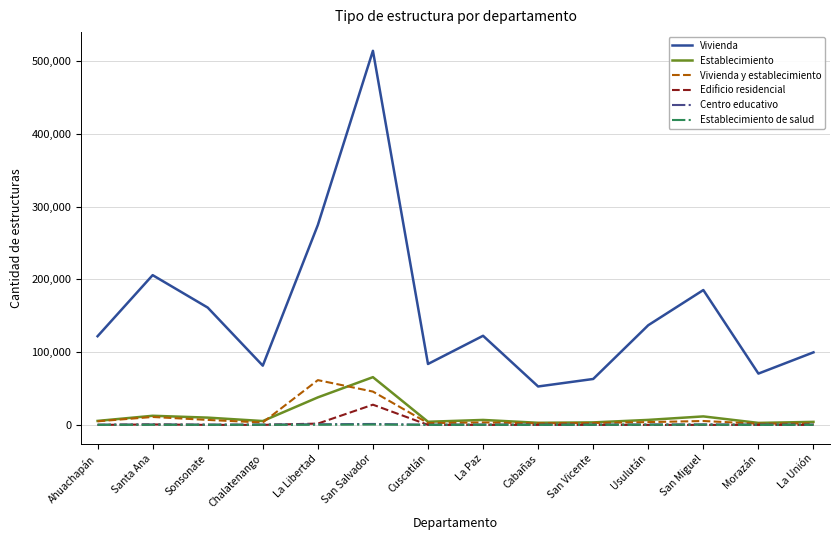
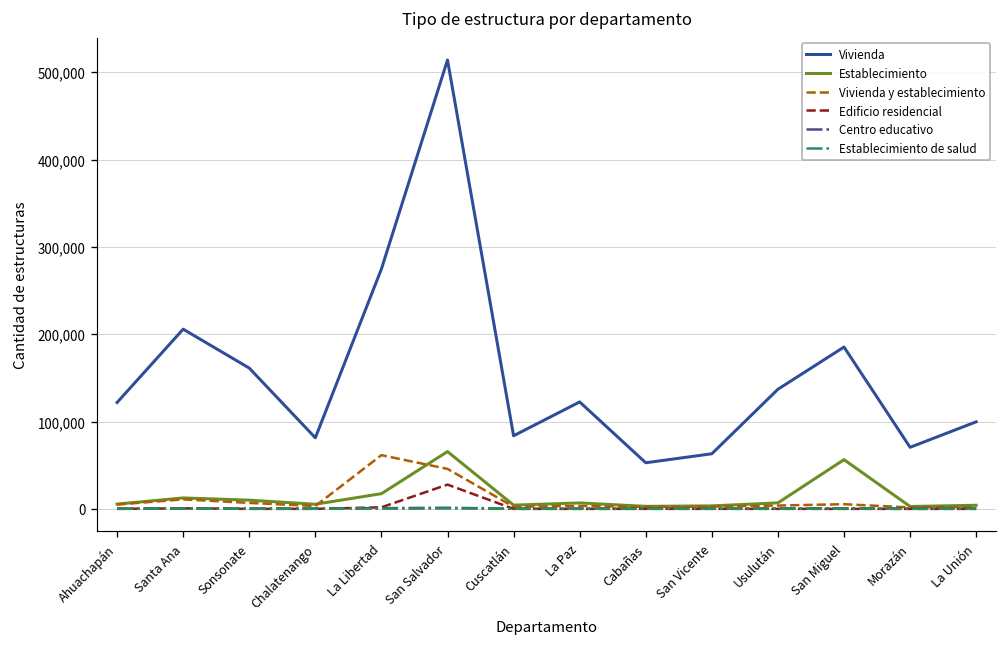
  {
    "Establecimiento": {
-     "La Libertad": "40,000",
+     "La Libertad": "20,000",
      "San Salvador": "70,000",
-     "San Miguel": "10,000"
+     "San Miguel": "60,000"
    },
    "Vivienda y establecimiento": {
      "La Libertad": "60,000",
      "San Salvador": "50,000",
      "San Miguel": "10,000"
    },
    "Edificio residencial": {
      "San Salvador": "30,000"
    }
  }
